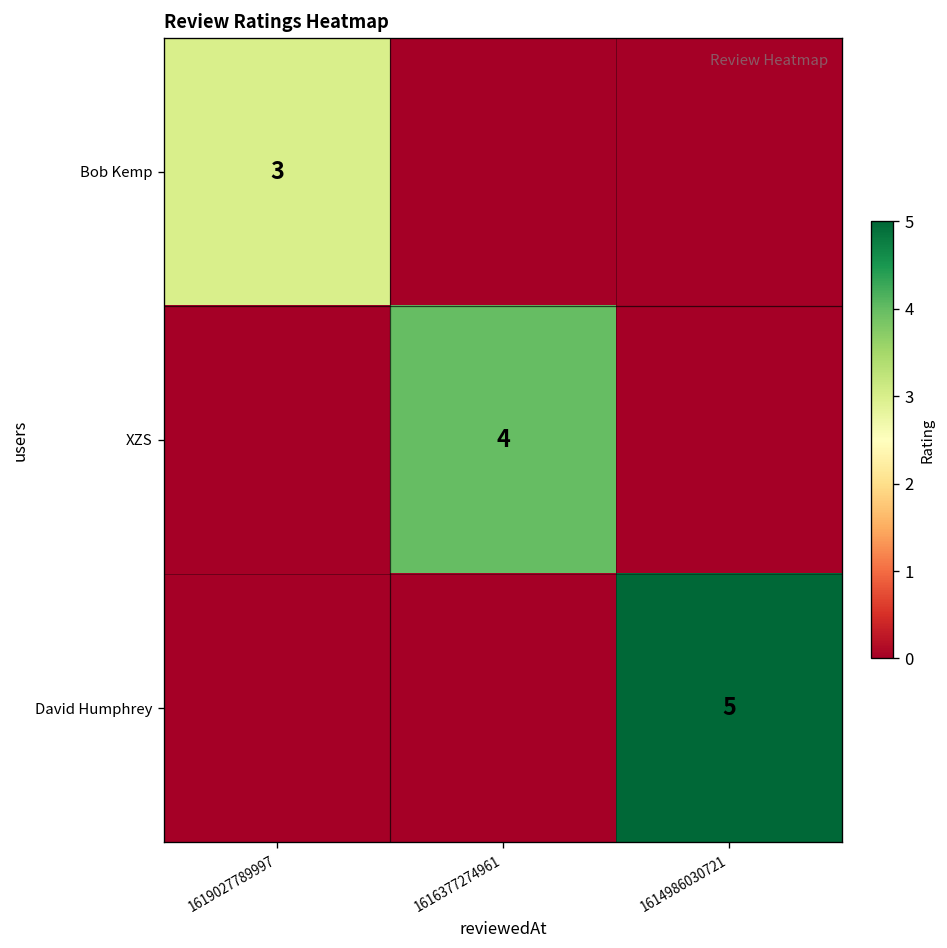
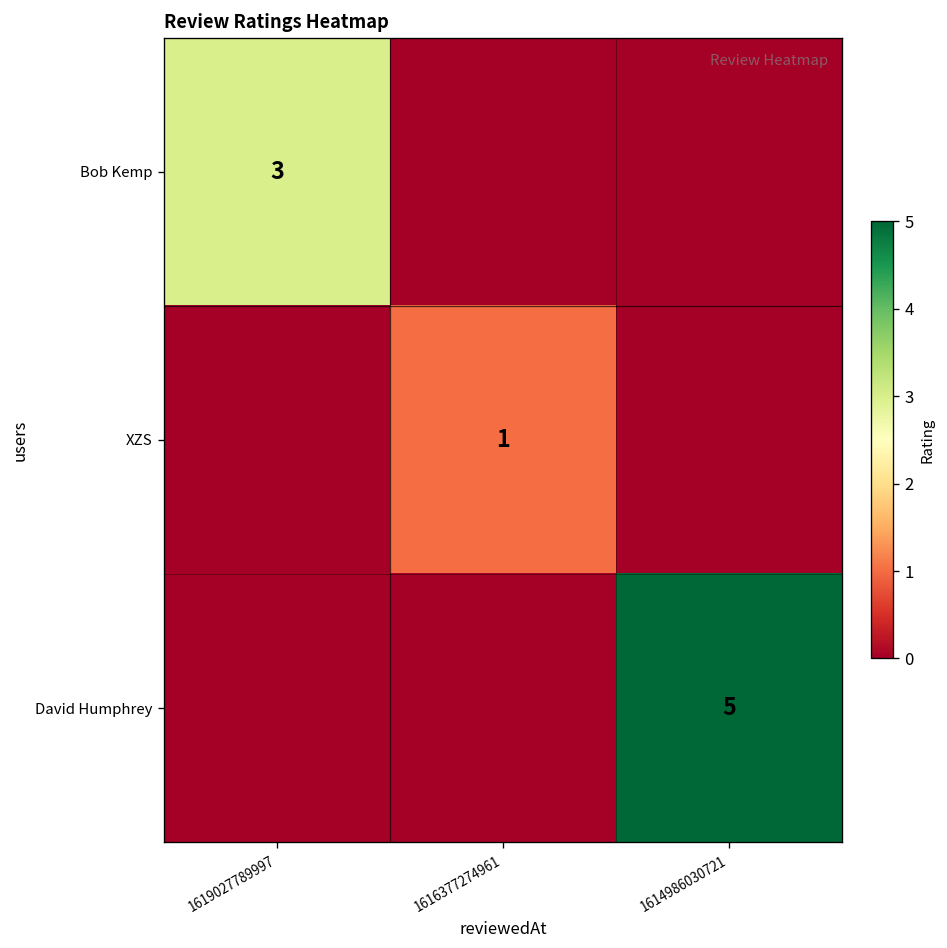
  {
    "Bob Kemp": {
      "1619027789997": 3
    },
    "XZS": {
-     "1616377274961": 4
+     "1616377274961": 1
    },
    "David Humphrey": {
      "1614986030721": 5
    }
  }
